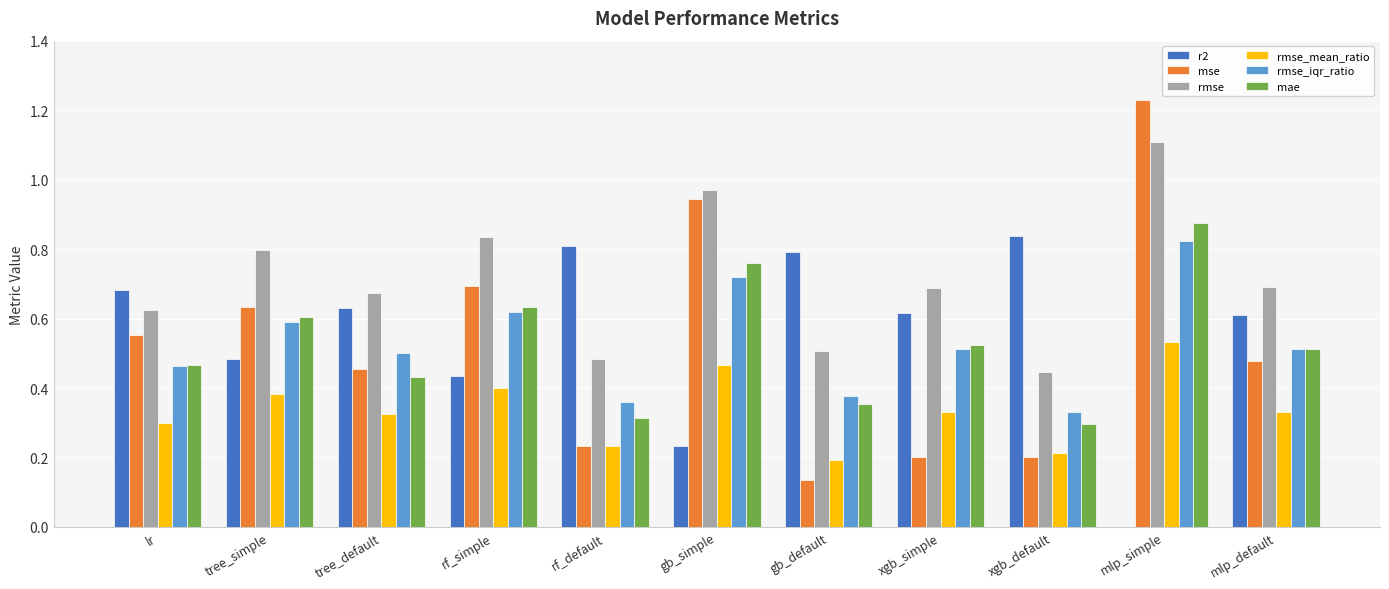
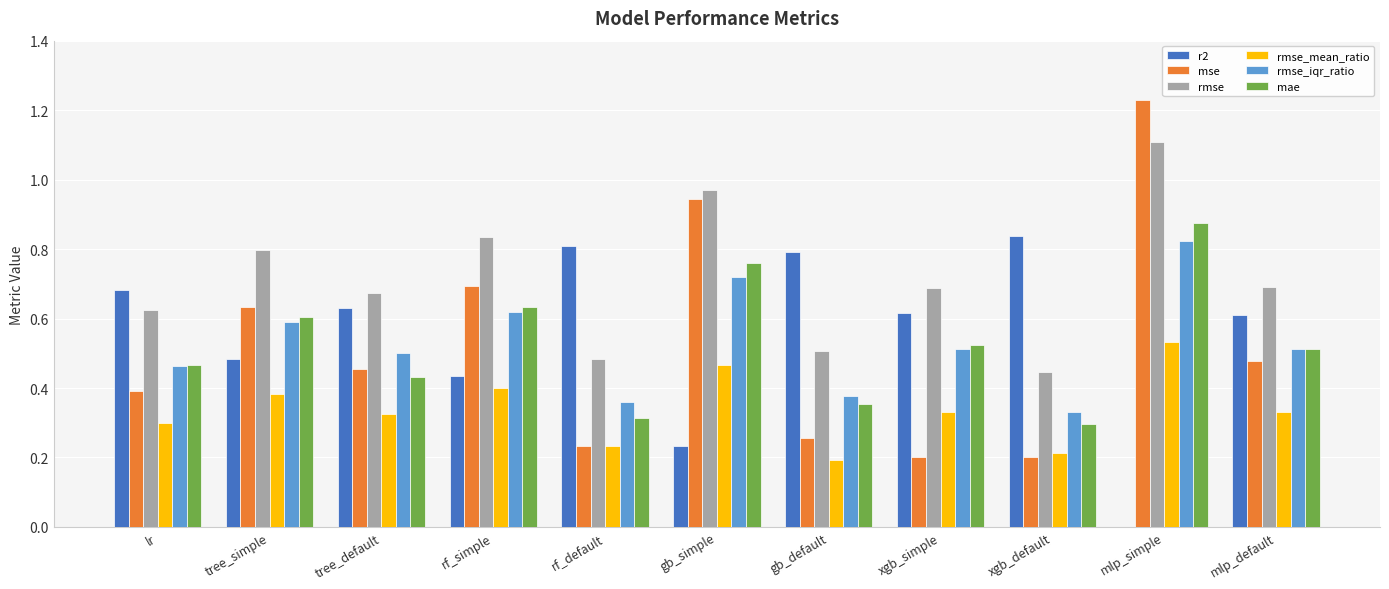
  {
    "mse": {
-     "lr": 0.55,
+     "lr": 0.39,
      "tree_simple": 0.63,
      "tree_default": 0.46,
      "rf_simple": 0.70,
      "rf_default": 0.23,
      "gb_simple": 0.94,
-     "gb_default": 0.13,
+     "gb_default": 0.26,
      "xgb_simple": 0.20,
      "xgb_default": 0.20,
      "mlp_simple": 1.23,
      "mlp_default": 0.48
    },
    "rmse": {
      "lr": 0.63,
      "tree_simple": 0.80,
      "tree_default": 0.67,
      "rf_simple": 0.83,
      "rf_default": 0.48,
      "gb_simple": 0.97,
      "gb_default": 0.51,
      "xgb_simple": 0.69,
      "xgb_default": 0.45,
      "mlp_simple": 1.11,
      "mlp_default": 0.69
    },
    "rmse_mean_ratio": {
      "lr": 0.30,
      "tree_simple": 0.38,
      "tree_default": 0.32,
      "rf_simple": 0.40,
      "rf_default": 0.23,
      "gb_simple": 0.47,
      "gb_default": 0.19,
      "xgb_simple": 0.33,
      "xgb_default": 0.21,
      "mlp_simple": 0.53,
      "mlp_default": 0.33
    },
    "mae": {
      "lr": 0.47,
      "tree_simple": 0.60,
      "tree_default": 0.43,
      "rf_simple": 0.63,
      "rf_default": 0.32,
      "gb_simple": 0.76,
      "gb_default": 0.35,
      "xgb_simple": 0.52,
      "xgb_default": 0.30,
      "mlp_simple": 0.88,
      "mlp_default": 0.51
    }
  }
